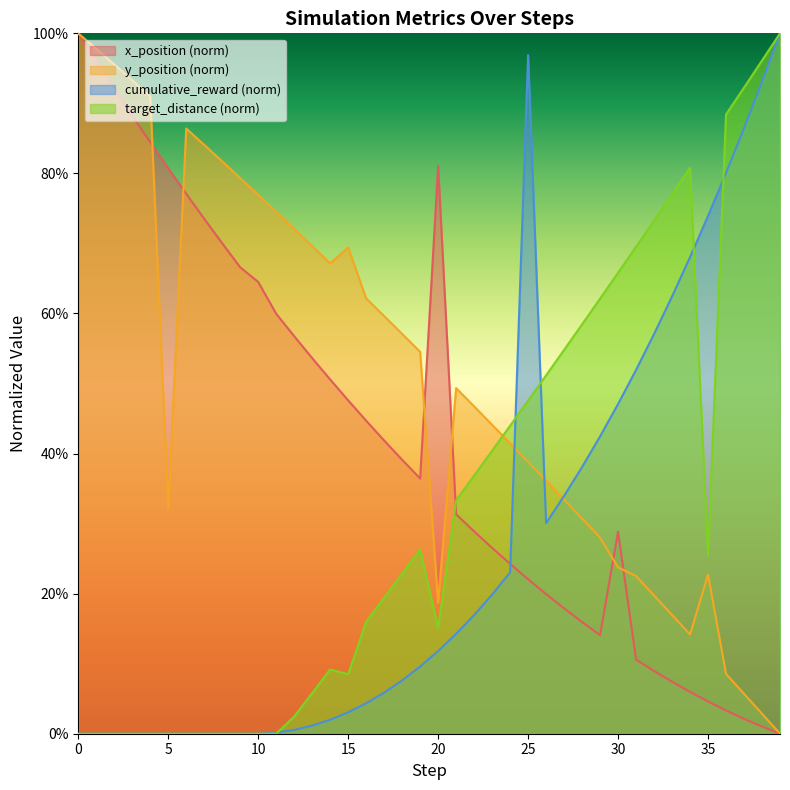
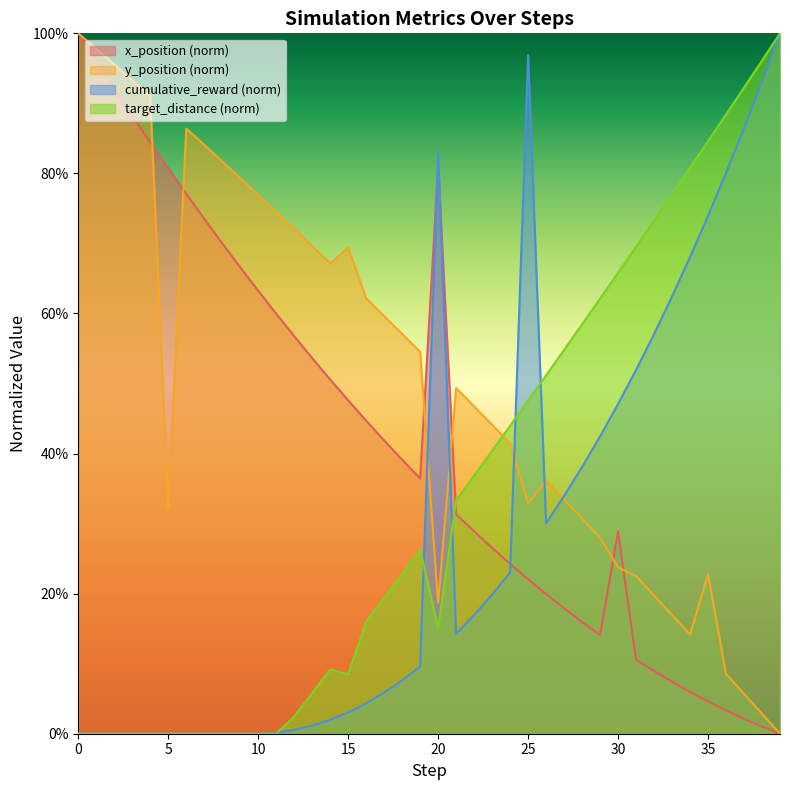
  {
    "x_position (norm)": {
      "5": "81%",
-     "10": "64%",
+     "10": "63%",
      "15": "48%",
      "20": "81%",
      "25": "22%",
      "30": "29%",
      "35": "5%"
    },
    "y_position (norm)": {
      "5": "32%",
      "10": "77%",
      "15": "69%",
      "20": "19%",
-     "25": "39%",
+     "25": "33%",
      "30": "24%",
      "35": "23%"
    },
    "cumulative_reward (norm)": {
      "15": "3%",
-     "20": "12%",
+     "20": "83%",
      "25": "97%",
      "30": "47%",
      "35": "74%"
    },
    "target_distance (norm)": {
      "15": "8%",
      "20": "15%",
      "25": "48%",
      "30": "66%",
-     "35": "25%"
+     "35": "85%"
    }
  }
